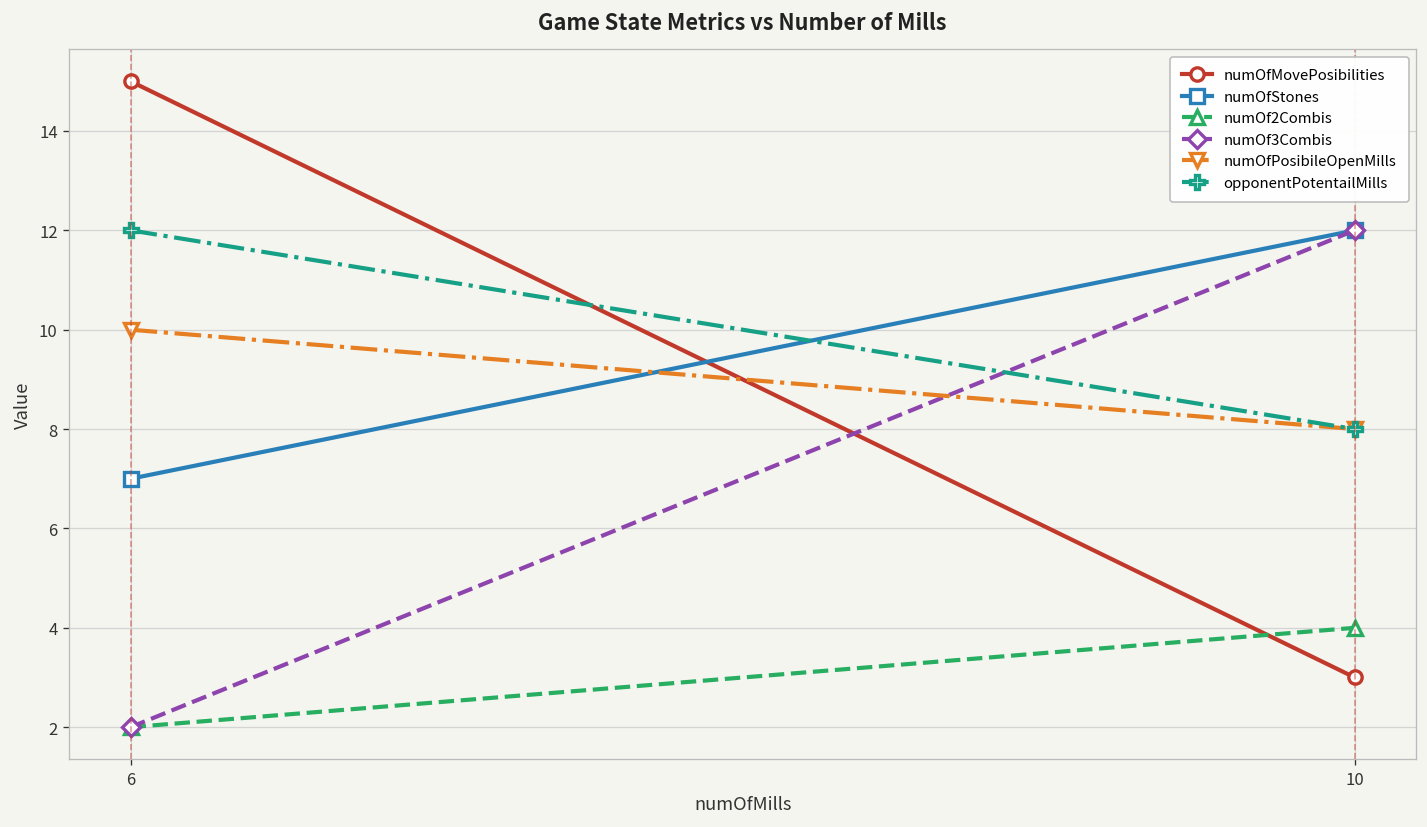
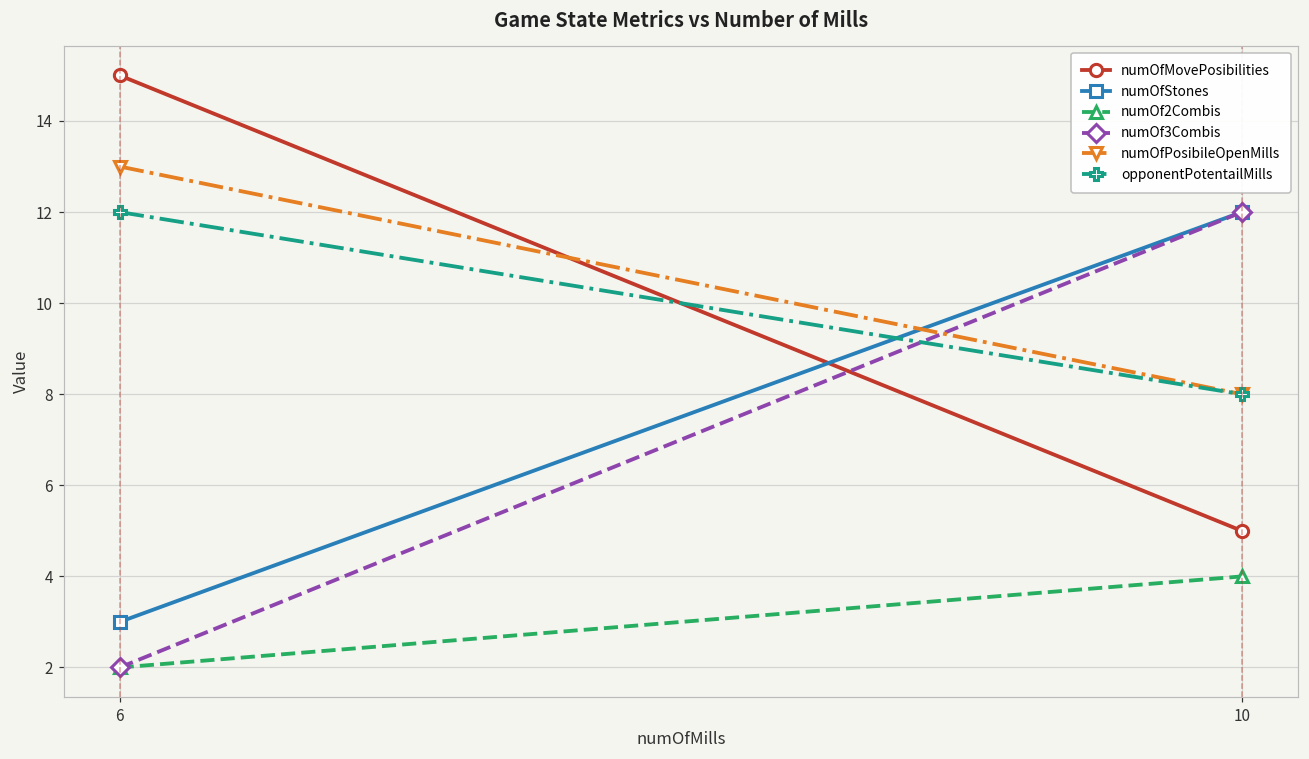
  {
    "numOfMovePosibilities": {
      "6": 15,
-     "10": 3
+     "10": 5
    },
    "numOfStones": {
-     "6": 7
+     "6": 3
    },
    "numOfPosibileOpenMills": {
-     "6": 10
+     "6": 13
    }
  }
